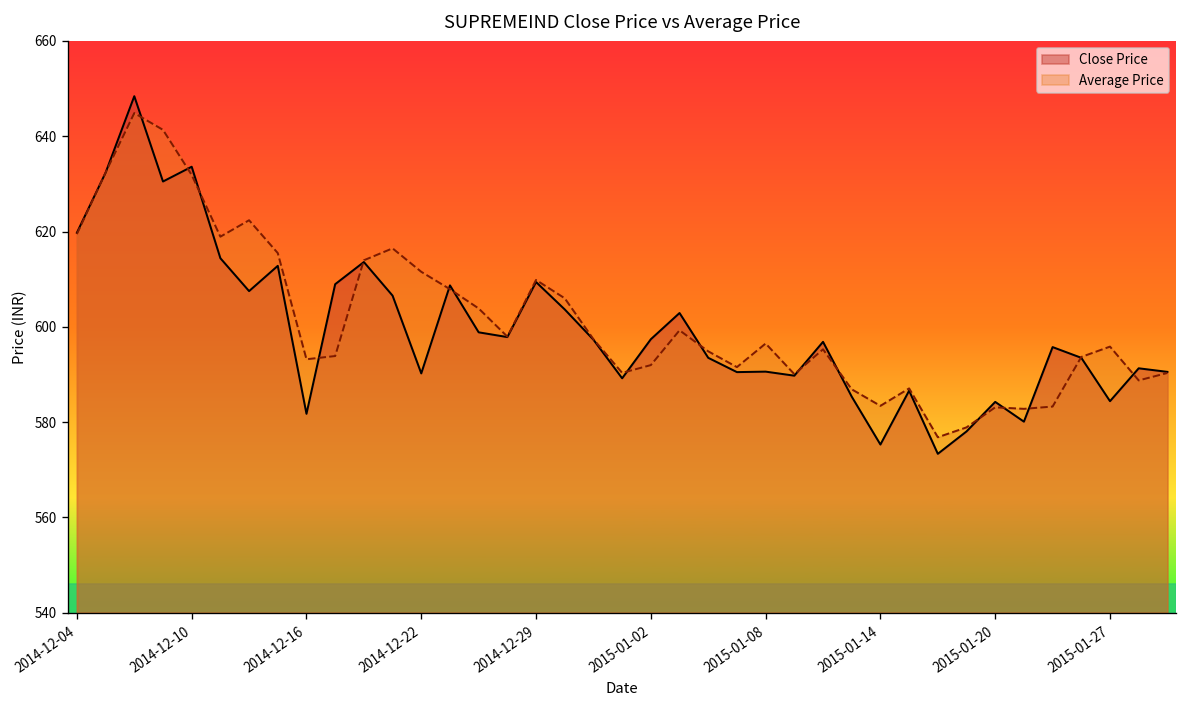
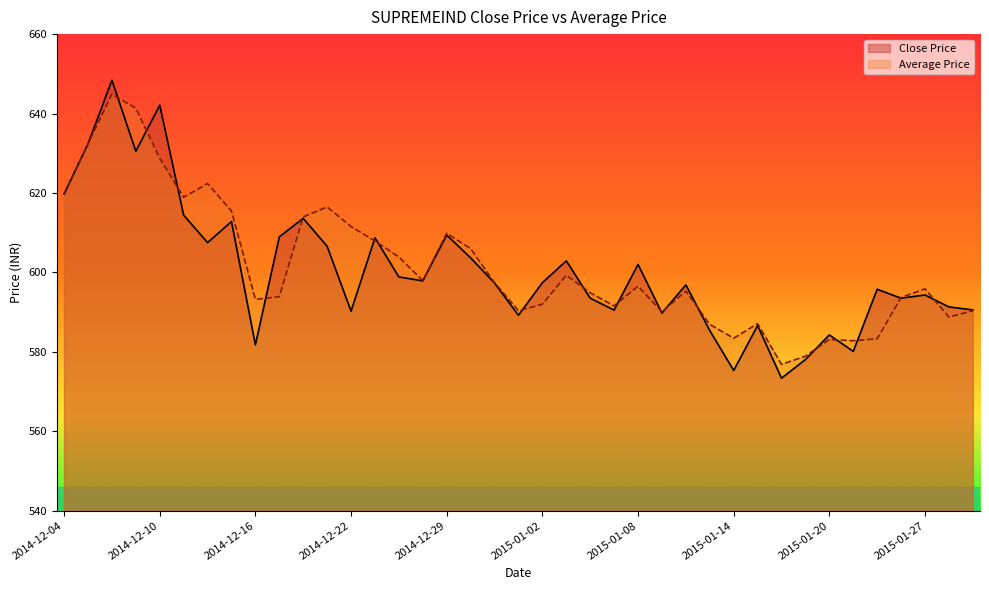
  {
    "Close Price": {
-     "2014-12-10": 634,
+     "2014-12-10": 642,
      "2014-12-16": 582,
      "2014-12-22": 590,
      "2015-01-02": 597,
-     "2015-01-08": 591,
+     "2015-01-08": 602,
      "2015-01-14": 575,
      "2015-01-20": 584,
-     "2015-01-27": 584
+     "2015-01-27": 594
    },
    "Average Price": {
-     "2014-12-10": 632,
+     "2014-12-10": 629,
      "2014-12-16": 593,
      "2014-12-22": 612,
      "2015-01-02": 592,
      "2015-01-08": 597,
      "2015-01-14": 583,
      "2015-01-20": 583,
      "2015-01-27": 596
    }
  }
